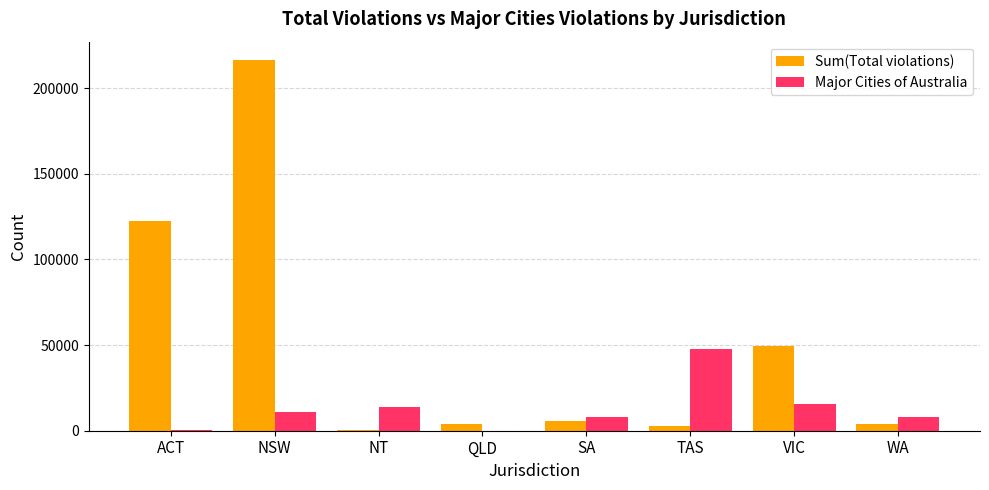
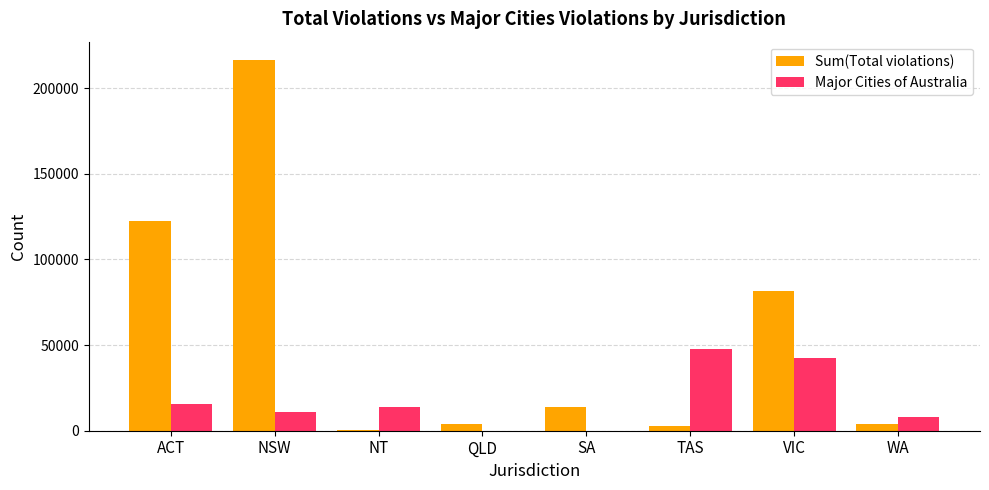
  {
    "Sum(Total violations)": {
      "ACT": 122000,
      "NSW": 216000,
      "QLD": 4000,
-     "SA": 6000,
+     "SA": 14000,
      "TAS": 2000,
-     "VIC": 50000,
+     "VIC": 81000,
      "WA": 4000
    },
    "Major Cities of Australia": {
-     "ACT": 0,
+     "ACT": 16000,
      "NSW": 11000,
      "NT": 14000,
      "QLD": 0,
-     "SA": 8000,
+     "SA": 0,
      "TAS": 48000,
-     "VIC": 16000,
+     "VIC": 42000,
      "WA": 8000
    }
  }
